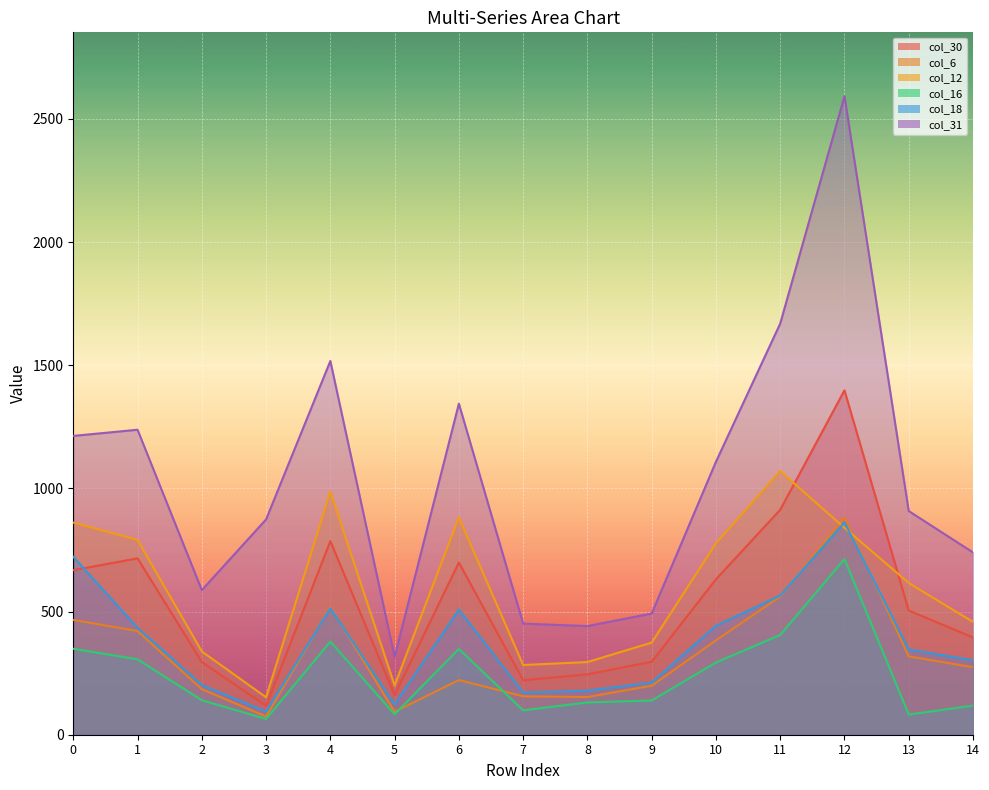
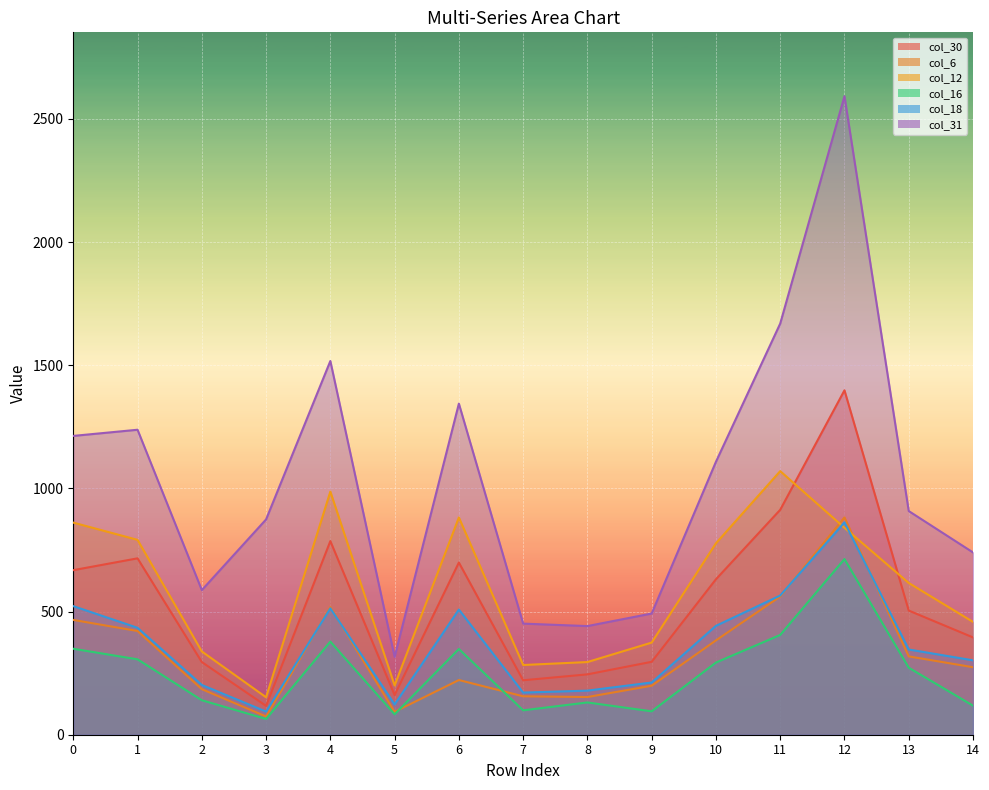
  {
    "col_16": {
      "0": 350,
      "1": 310,
      "2": 140,
      "4": 380,
      "6": 350,
      "7": 100,
      "8": 130,
-     "9": 140,
+     "9": 100,
      "10": 290,
      "11": 410,
      "12": 710,
-     "13": 80,
+     "13": 270,
      "14": 120
    },
    "col_18": {
-     "0": 720,
+     "0": 520,
      "1": 430,
      "2": 200,
      "3": 90,
      "5": 120,
      "6": 510,
      "7": 170,
      "8": 180,
      "9": 210,
      "10": 440,
      "12": 860,
      "13": 350,
      "14": 300
    },
    "col_31": {
      "0": 1210,
      "1": 1240,
      "2": 590,
      "3": 870,
      "4": 1520,
      "5": 320,
      "6": 1340,
      "7": 450,
      "8": 440,
      "9": 490,
      "10": 1110,
      "11": 1670,
      "12": 2590,
      "13": 910,
      "14": 740
    }
  }
